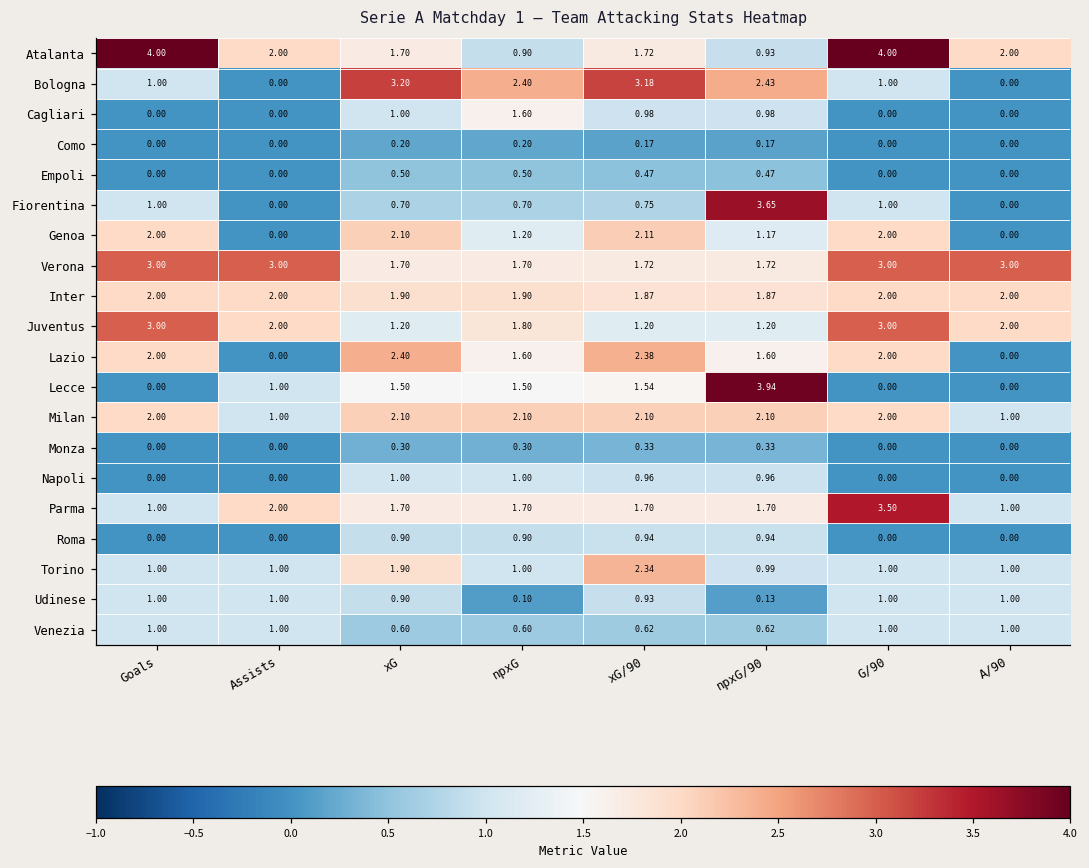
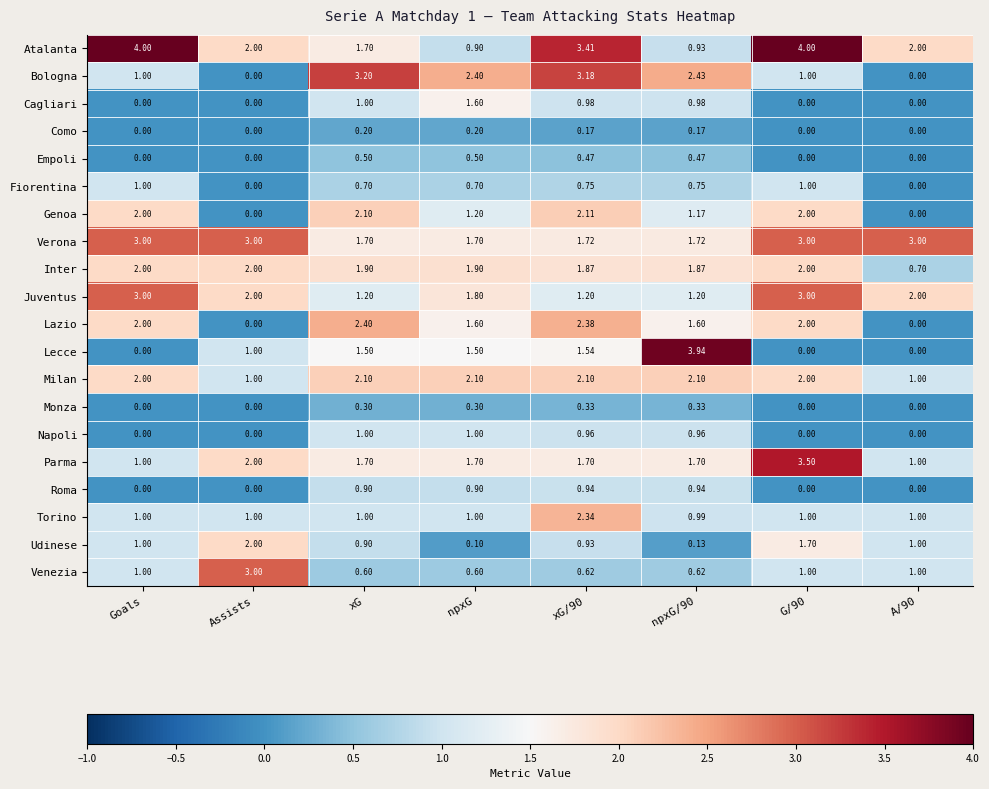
  {
    "Atalanta": {
      "Goals": 4.00,
      "Assists": 2.00,
      "xG": 1.70,
      "npxG": 0.90,
-     "xG/90": 1.72,
+     "xG/90": 3.41,
      "npxG/90": 0.93,
      "G/90": 4.00,
      "A/90": 2.00
    },
    "Bologna": {
      "Goals": 1.00,
      "Assists": 0.00,
      "xG": 3.20,
      "npxG": 2.40,
      "xG/90": 3.18,
      "npxG/90": 2.43,
      "G/90": 1.00,
      "A/90": 0.00
    },
    "Cagliari": {
      "Goals": 0.00,
      "Assists": 0.00,
      "xG": 1.00,
      "npxG": 1.60,
      "xG/90": 0.98,
      "npxG/90": 0.98,
      "G/90": 0.00,
      "A/90": 0.00
    },
    "Como": {
      "Goals": 0.00,
      "Assists": 0.00,
      "xG": 0.20,
      "npxG": 0.20,
      "xG/90": 0.17,
      "npxG/90": 0.17,
      "G/90": 0.00,
      "A/90": 0.00
    },
    "Empoli": {
      "Goals": 0.00,
      "Assists": 0.00,
      "xG": 0.50,
      "npxG": 0.50,
      "xG/90": 0.47,
      "npxG/90": 0.47,
      "G/90": 0.00,
      "A/90": 0.00
    },
    "Fiorentina": {
      "Goals": 1.00,
      "Assists": 0.00,
      "xG": 0.70,
      "npxG": 0.70,
      "xG/90": 0.75,
-     "npxG/90": 3.65,
+     "npxG/90": 0.75,
      "G/90": 1.00,
      "A/90": 0.00
    },
    "Genoa": {
      "Goals": 2.00,
      "Assists": 0.00,
      "xG": 2.10,
      "npxG": 1.20,
      "xG/90": 2.11,
      "npxG/90": 1.17,
      "G/90": 2.00,
      "A/90": 0.00
    },
    "Verona": {
      "Goals": 3.00,
      "Assists": 3.00,
      "xG": 1.70,
      "npxG": 1.70,
      "xG/90": 1.72,
      "npxG/90": 1.72,
      "G/90": 3.00,
      "A/90": 3.00
    },
    "Inter": {
      "Goals": 2.00,
      "Assists": 2.00,
      "xG": 1.90,
      "npxG": 1.90,
      "xG/90": 1.87,
      "npxG/90": 1.87,
      "G/90": 2.00,
-     "A/90": 2.00
+     "A/90": 0.70
    },
    "Juventus": {
      "Goals": 3.00,
      "Assists": 2.00,
      "xG": 1.20,
      "npxG": 1.80,
      "xG/90": 1.20,
      "npxG/90": 1.20,
      "G/90": 3.00,
      "A/90": 2.00
    },
    "Lazio": {
      "Goals": 2.00,
      "Assists": 0.00,
      "xG": 2.40,
      "npxG": 1.60,
      "xG/90": 2.38,
      "npxG/90": 1.60,
      "G/90": 2.00,
      "A/90": 0.00
    },
    "Lecce": {
      "Goals": 0.00,
      "Assists": 1.00,
      "xG": 1.50,
      "npxG": 1.50,
      "xG/90": 1.54,
      "npxG/90": 3.94,
      "G/90": 0.00,
      "A/90": 0.00
    },
    "Milan": {
      "Goals": 2.00,
      "Assists": 1.00,
      "xG": 2.10,
      "npxG": 2.10,
      "xG/90": 2.10,
      "npxG/90": 2.10,
      "G/90": 2.00,
      "A/90": 1.00
    },
    "Monza": {
      "Goals": 0.00,
      "Assists": 0.00,
      "xG": 0.30,
      "npxG": 0.30,
      "xG/90": 0.33,
      "npxG/90": 0.33,
      "G/90": 0.00,
      "A/90": 0.00
    },
    "Napoli": {
      "Goals": 0.00,
      "Assists": 0.00,
      "xG": 1.00,
      "npxG": 1.00,
      "xG/90": 0.96,
      "npxG/90": 0.96,
      "G/90": 0.00,
      "A/90": 0.00
    },
    "Parma": {
      "Goals": 1.00,
      "Assists": 2.00,
      "xG": 1.70,
      "npxG": 1.70,
      "xG/90": 1.70,
      "npxG/90": 1.70,
      "G/90": 3.50,
      "A/90": 1.00
    },
    "Roma": {
      "Goals": 0.00,
      "Assists": 0.00,
      "xG": 0.90,
      "npxG": 0.90,
      "xG/90": 0.94,
      "npxG/90": 0.94,
      "G/90": 0.00,
      "A/90": 0.00
    },
    "Torino": {
      "Goals": 1.00,
      "Assists": 1.00,
-     "xG": 1.90,
+     "xG": 1.00,
      "npxG": 1.00,
      "xG/90": 2.34,
      "npxG/90": 0.99,
      "G/90": 1.00,
      "A/90": 1.00
    },
    "Udinese": {
      "Goals": 1.00,
-     "Assists": 1.00,
+     "Assists": 2.00,
      "xG": 0.90,
      "npxG": 0.10,
      "xG/90": 0.93,
      "npxG/90": 0.13,
-     "G/90": 1.00,
+     "G/90": 1.70,
      "A/90": 1.00
    },
    "Venezia": {
      "Goals": 1.00,
-     "Assists": 1.00,
+     "Assists": 3.00,
      "xG": 0.60,
      "npxG": 0.60,
      "xG/90": 0.62,
      "npxG/90": 0.62,
      "G/90": 1.00,
      "A/90": 1.00
    }
  }
